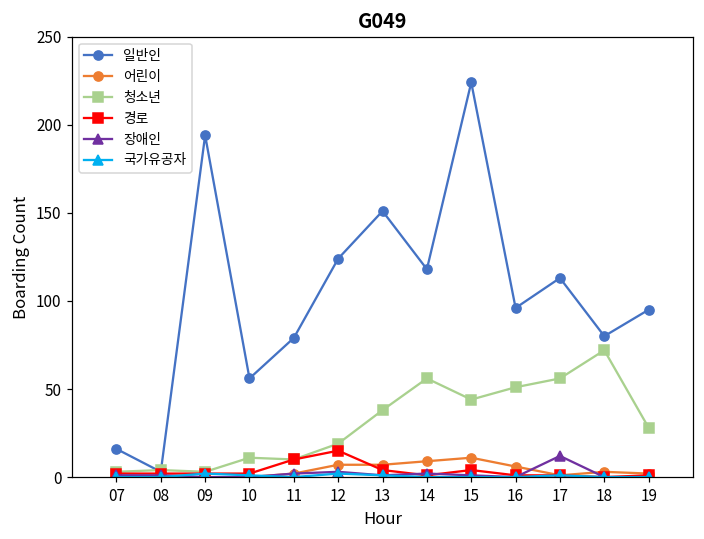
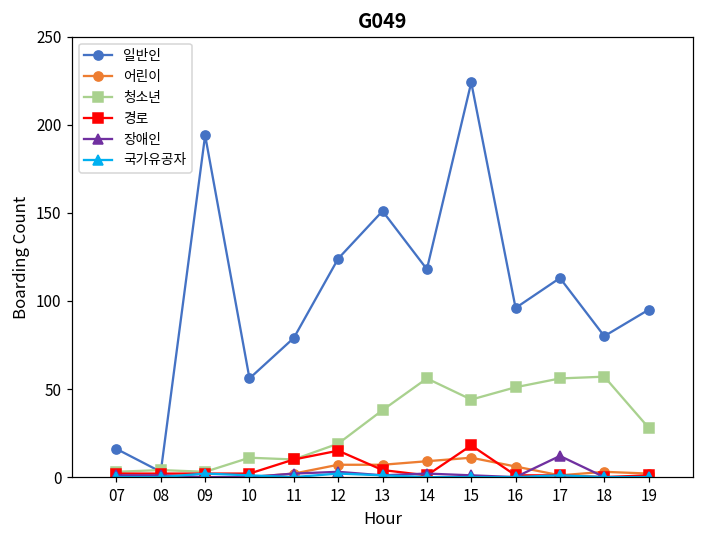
  {
    "일반인": {
      "07": 16,
      "09": 194,
      "10": 56,
      "11": 79,
      "12": 124,
      "13": 151,
      "14": 118,
      "15": 224,
      "16": 96,
      "17": 113,
      "18": 80,
      "19": 95
    },
    "어린이": {
      "12": 7,
      "13": 7,
      "14": 9,
      "15": 11,
      "16": 6,
      "18": 3
    },
    "청소년": {
      "10": 11,
      "12": 19,
      "13": 38,
      "14": 56,
      "15": 44,
      "16": 51,
      "17": 56,
-     "18": 72,
+     "18": 57,
      "19": 28
    },
    "경로": {
      "12": 15,
      "13": 4,
-     "15": 4
+     "15": 18
    },
    "장애인": {
      "17": 12
    },
    "국가유공자": {
      "11": 0
    }
  }
